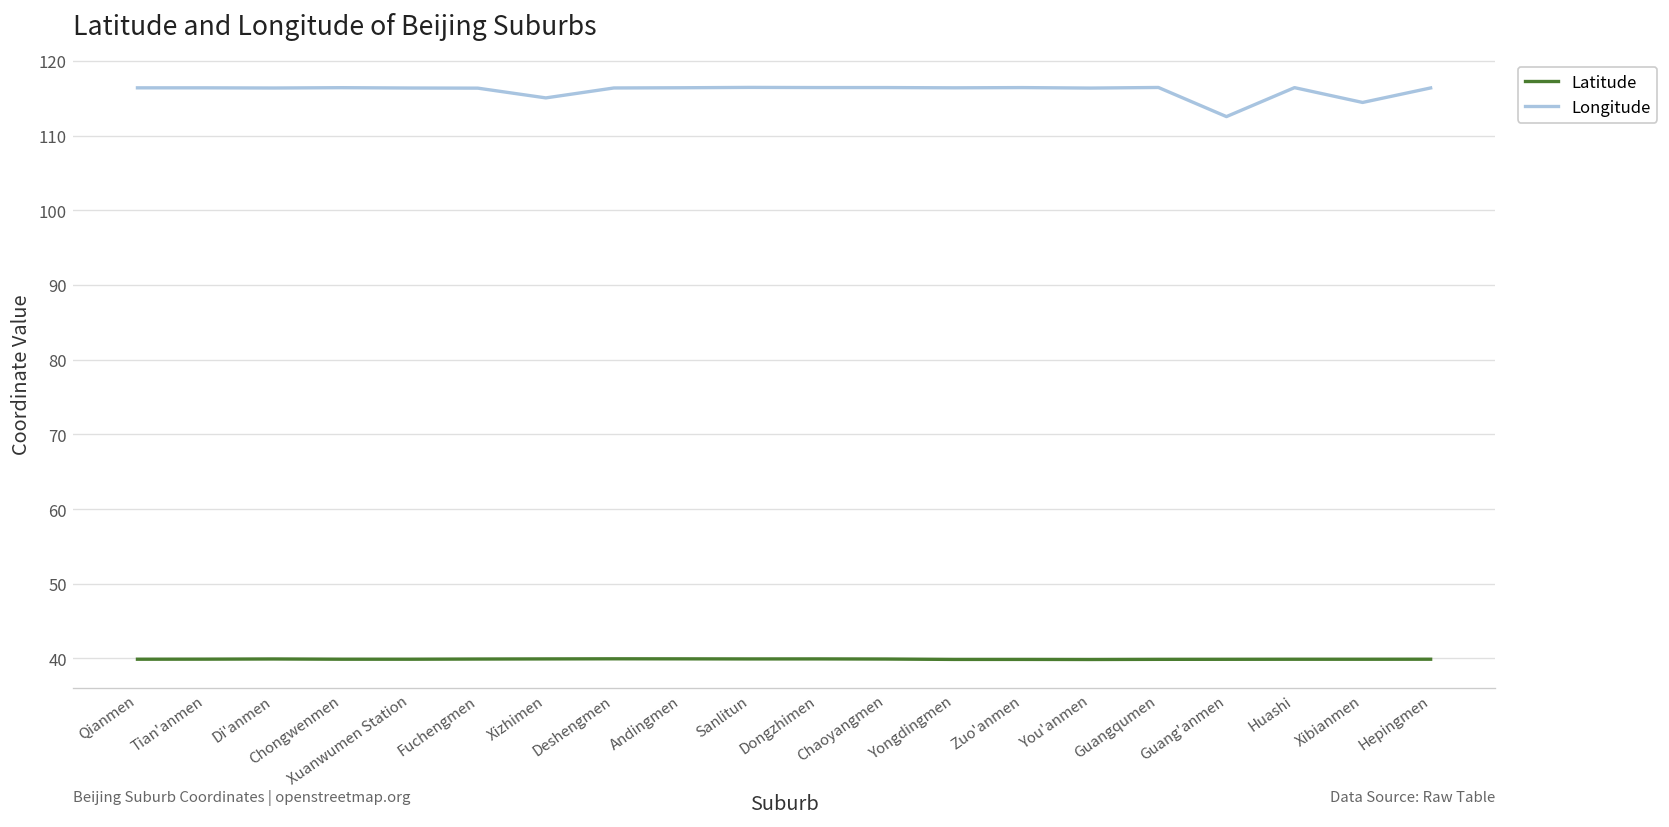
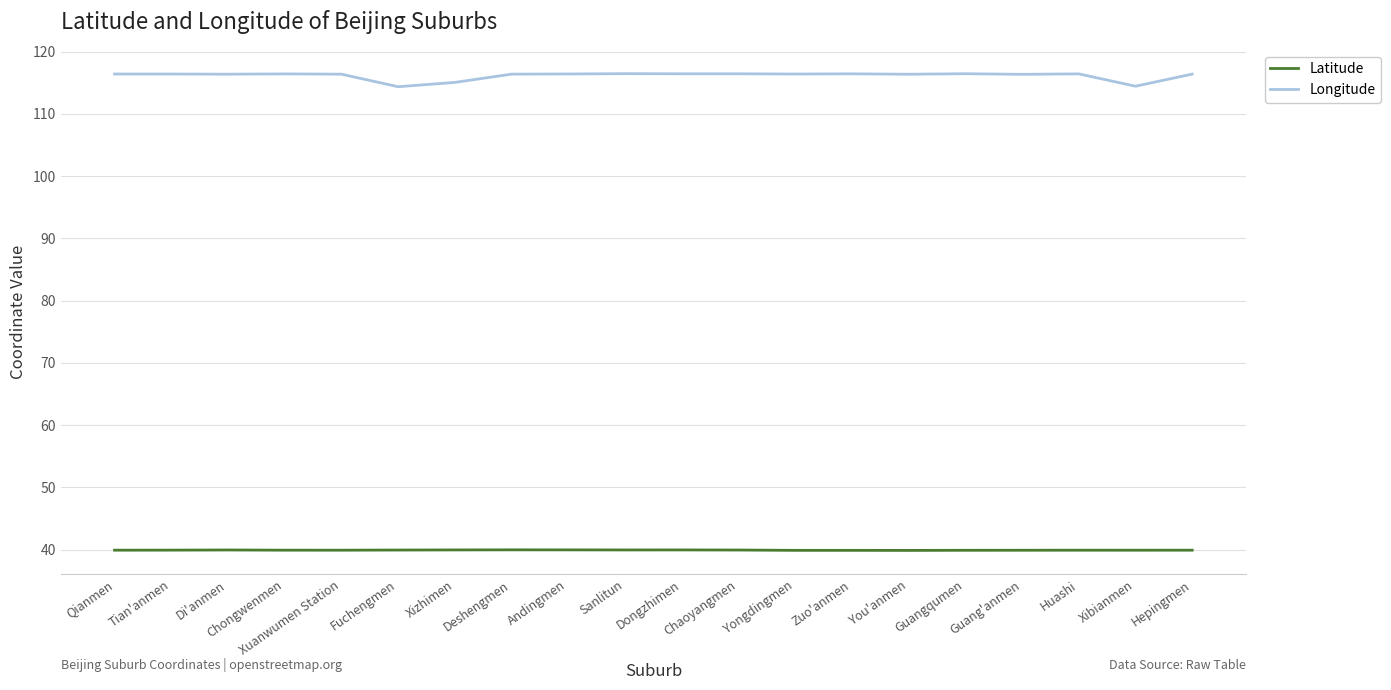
  {
    "Latitude": {
      "Qianmen": 40,
      "Tian'anmen": 40,
      "Di'anmen": 40,
      "Chongwenmen": 40,
      "Xuanwumen Station": 40,
      "Fuchengmen": 40,
      "Xizhimen": 40,
      "Deshengmen": 40,
      "Andingmen": 40,
      "Sanlitun": 40,
      "Dongzhimen": 40,
      "Chaoyangmen": 40,
      "Yongdingmen": 40,
      "Zuo'anmen": 40,
      "You'anmen": 40,
      "Guangqumen": 40,
      "Guang'anmen": 40,
      "Huashi": 40,
      "Xibianmen": 40,
      "Hepingmen": 40
    },
    "Longitude": {
      "Qianmen": 116,
      "Tian'anmen": 116,
      "Di'anmen": 116,
      "Chongwenmen": 116,
      "Xuanwumen Station": 116,
-     "Fuchengmen": 116,
+     "Fuchengmen": 114,
      "Xizhimen": 115,
      "Deshengmen": 116,
      "Andingmen": 116,
      "Sanlitun": 116,
      "Dongzhimen": 116,
      "Chaoyangmen": 116,
      "Yongdingmen": 116,
      "Zuo'anmen": 116,
      "You'anmen": 116,
      "Guangqumen": 116,
-     "Guang'anmen": 113,
+     "Guang'anmen": 116,
      "Huashi": 116,
      "Xibianmen": 114,
      "Hepingmen": 116
    }
  }
